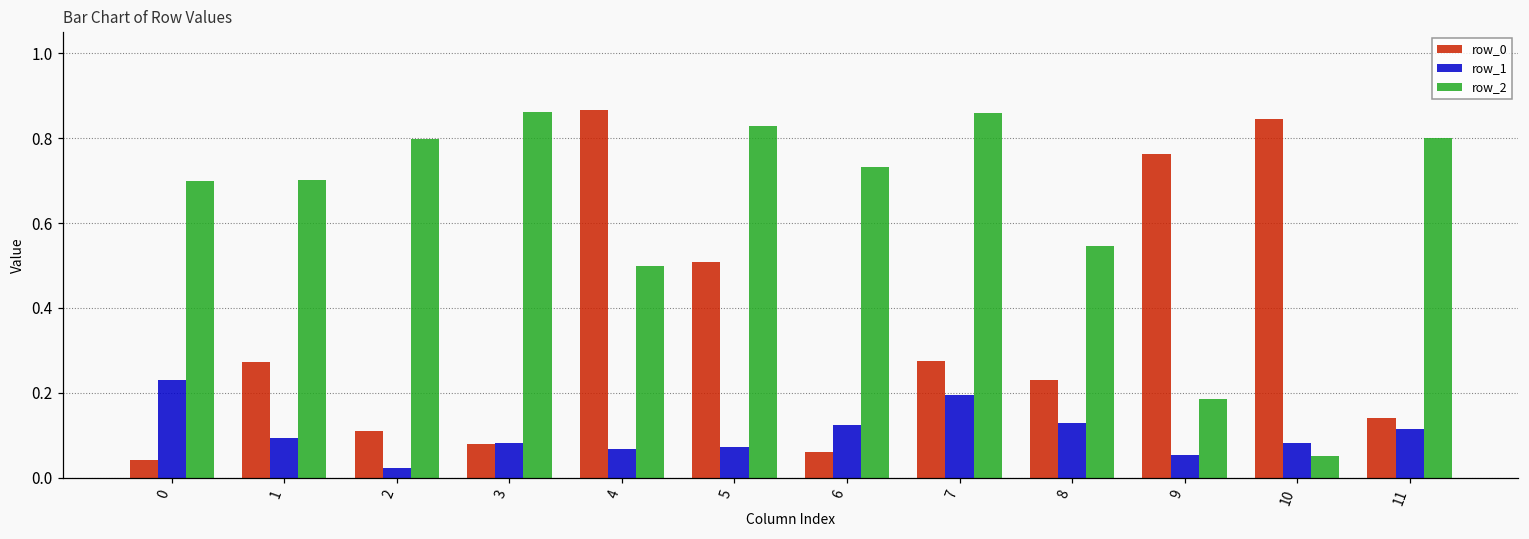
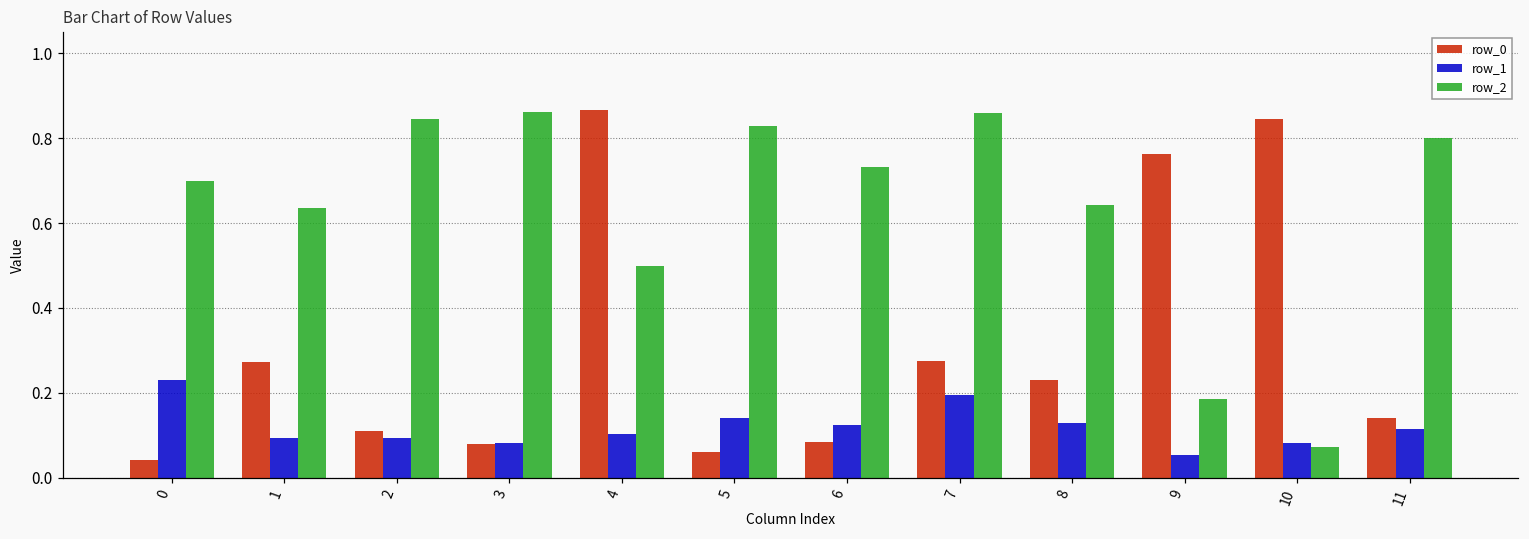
  {
    "row_0": {
      "0": 0.04,
      "1": 0.27,
      "2": 0.11,
      "3": 0.08,
      "4": 0.87,
-     "5": 0.51,
-     "6": 0.06,
+     "5": 0.06,
+     "6": 0.08,
      "7": 0.28,
      "8": 0.23,
      "9": 0.76,
      "10": 0.85,
      "11": 0.14
    },
    "row_1": {
      "0": 0.23,
      "1": 0.09,
-     "2": 0.02,
+     "2": 0.09,
      "3": 0.08,
-     "4": 0.07,
-     "5": 0.07,
+     "4": 0.10,
+     "5": 0.14,
      "6": 0.12,
      "7": 0.19,
      "8": 0.13,
      "9": 0.05,
      "10": 0.08,
      "11": 0.11
    },
    "row_2": {
      "0": 0.70,
-     "1": 0.70,
-     "2": 0.80,
+     "1": 0.64,
+     "2": 0.85,
      "3": 0.86,
      "4": 0.50,
      "5": 0.83,
      "6": 0.73,
      "7": 0.86,
-     "8": 0.55,
+     "8": 0.64,
      "9": 0.18,
-     "10": 0.05,
+     "10": 0.07,
      "11": 0.80
    }
  }
